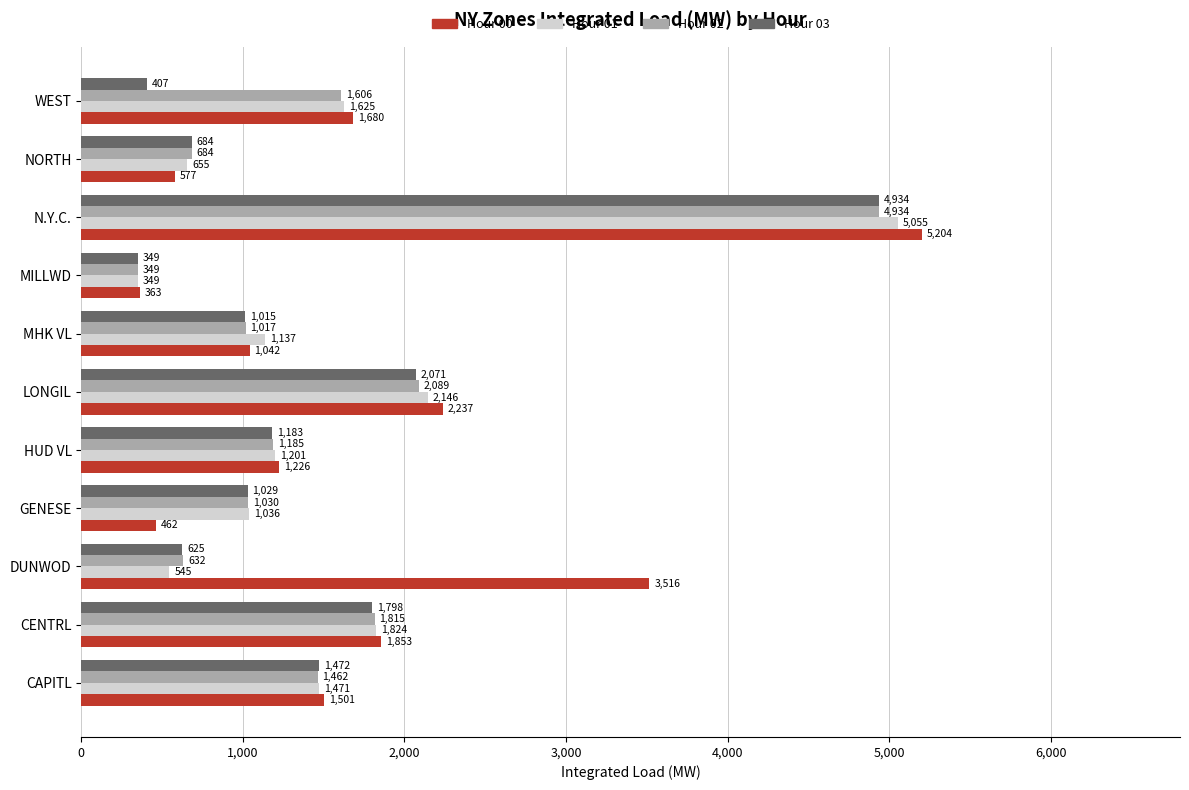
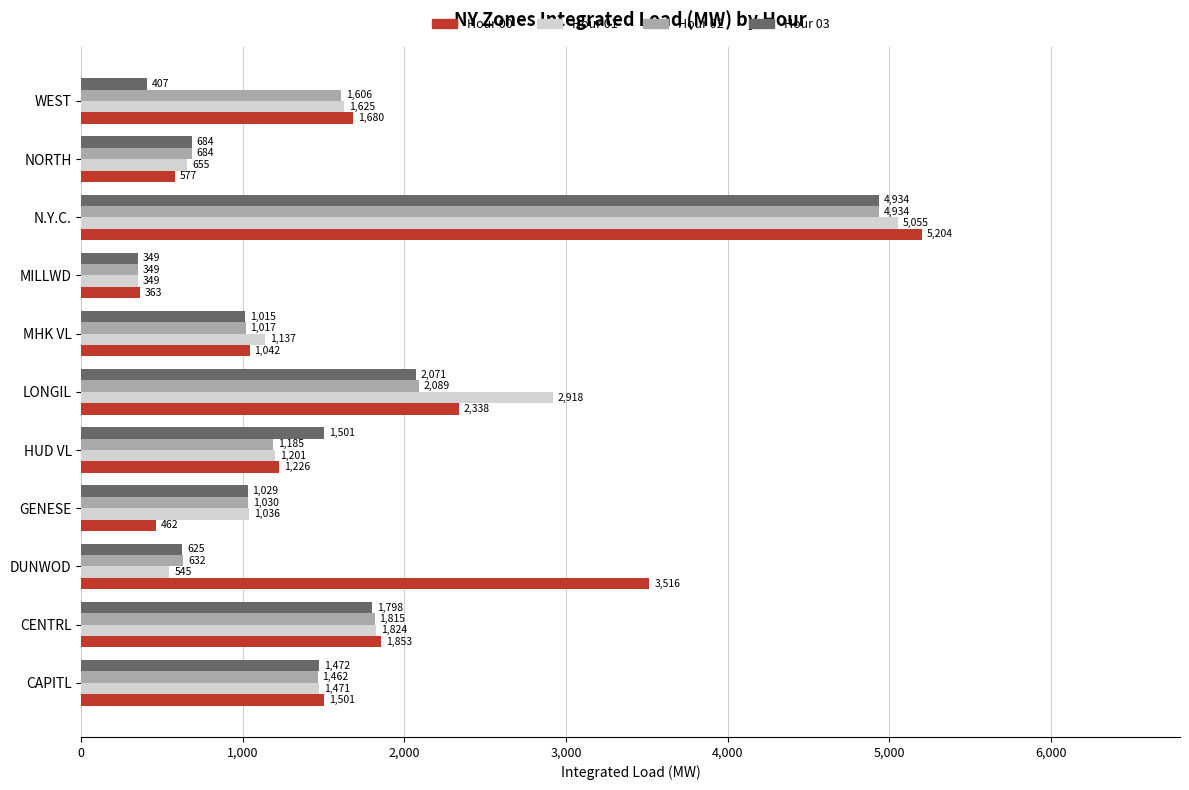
  {
    "Hour 00": {
      "WEST": "1,680",
      "NORTH": "577",
      "N.Y.C.": "5,204",
      "MILLWD": "363",
      "MHK VL": "1,042",
-     "LONGIL": "2,237",
+     "LONGIL": "2,338",
      "HUD VL": "1,226",
      "GENESE": "462",
      "DUNWOD": "3,516",
      "CENTRL": "1,853",
      "CAPITL": "1,501"
    },
    "Hour 01": {
      "WEST": "1,625",
      "NORTH": "655",
      "N.Y.C.": "5,055",
      "MILLWD": "349",
      "MHK VL": "1,137",
-     "LONGIL": "2,146",
+     "LONGIL": "2,918",
      "HUD VL": "1,201",
      "GENESE": "1,036",
      "DUNWOD": "545",
      "CENTRL": "1,824",
      "CAPITL": "1,471"
    },
    "Hour 02": {
      "WEST": "1,606",
      "NORTH": "684",
      "N.Y.C.": "4,934",
      "MILLWD": "349",
      "MHK VL": "1,017",
      "LONGIL": "2,089",
      "HUD VL": "1,185",
      "GENESE": "1,030",
      "DUNWOD": "632",
      "CENTRL": "1,815",
      "CAPITL": "1,462"
    },
    "Hour 03": {
      "WEST": "407",
      "NORTH": "684",
      "N.Y.C.": "4,934",
      "MILLWD": "349",
      "MHK VL": "1,015",
      "LONGIL": "2,071",
-     "HUD VL": "1,183",
+     "HUD VL": "1,501",
      "GENESE": "1,029",
      "DUNWOD": "625",
      "CENTRL": "1,798",
      "CAPITL": "1,472"
    }
  }
